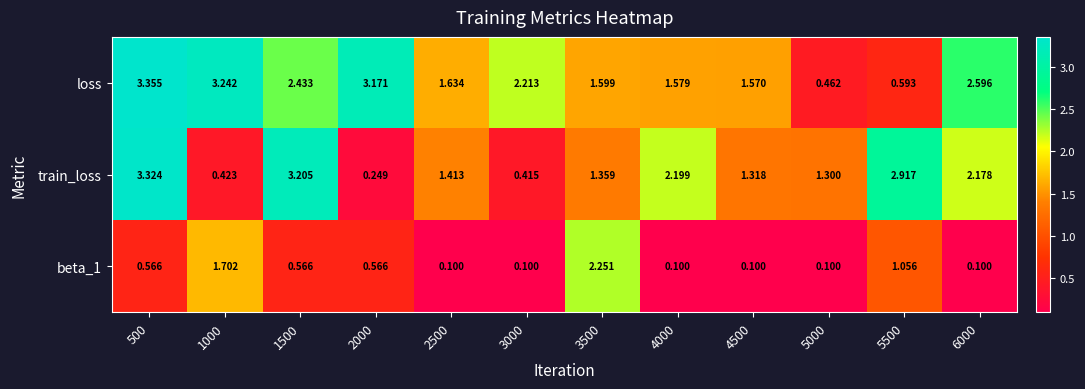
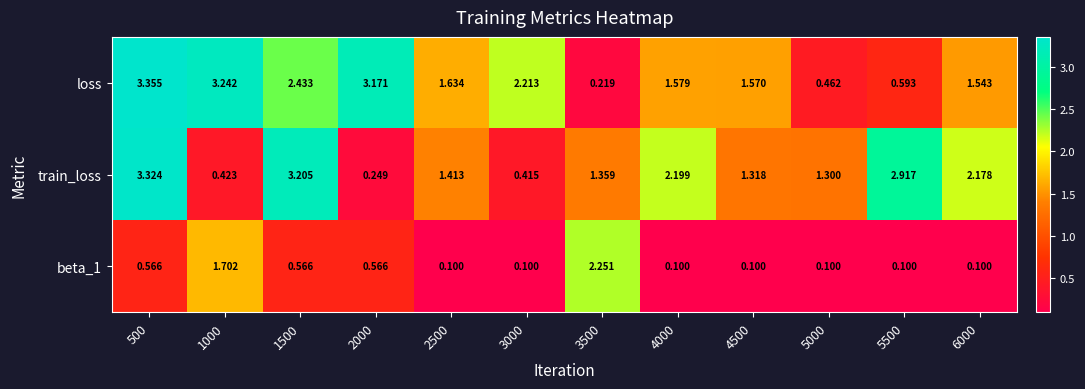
  {
    "loss": {
      "500": 3.355,
      "1000": 3.242,
      "1500": 2.433,
      "2000": 3.171,
      "2500": 1.634,
      "3000": 2.213,
-     "3500": 1.599,
+     "3500": 0.219,
      "4000": 1.579,
      "4500": 1.570,
      "5000": 0.462,
      "5500": 0.593,
-     "6000": 2.596
+     "6000": 1.543
    },
    "train_loss": {
      "500": 3.324,
      "1000": 0.423,
      "1500": 3.205,
      "2000": 0.249,
      "2500": 1.413,
      "3000": 0.415,
      "3500": 1.359,
      "4000": 2.199,
      "4500": 1.318,
      "5000": 1.300,
      "5500": 2.917,
      "6000": 2.178
    },
    "beta_1": {
      "500": 0.566,
      "1000": 1.702,
      "1500": 0.566,
      "2000": 0.566,
      "2500": 0.100,
      "3000": 0.100,
      "3500": 2.251,
      "4000": 0.100,
      "4500": 0.100,
      "5000": 0.100,
-     "5500": 1.056,
+     "5500": 0.100,
      "6000": 0.100
    }
  }
